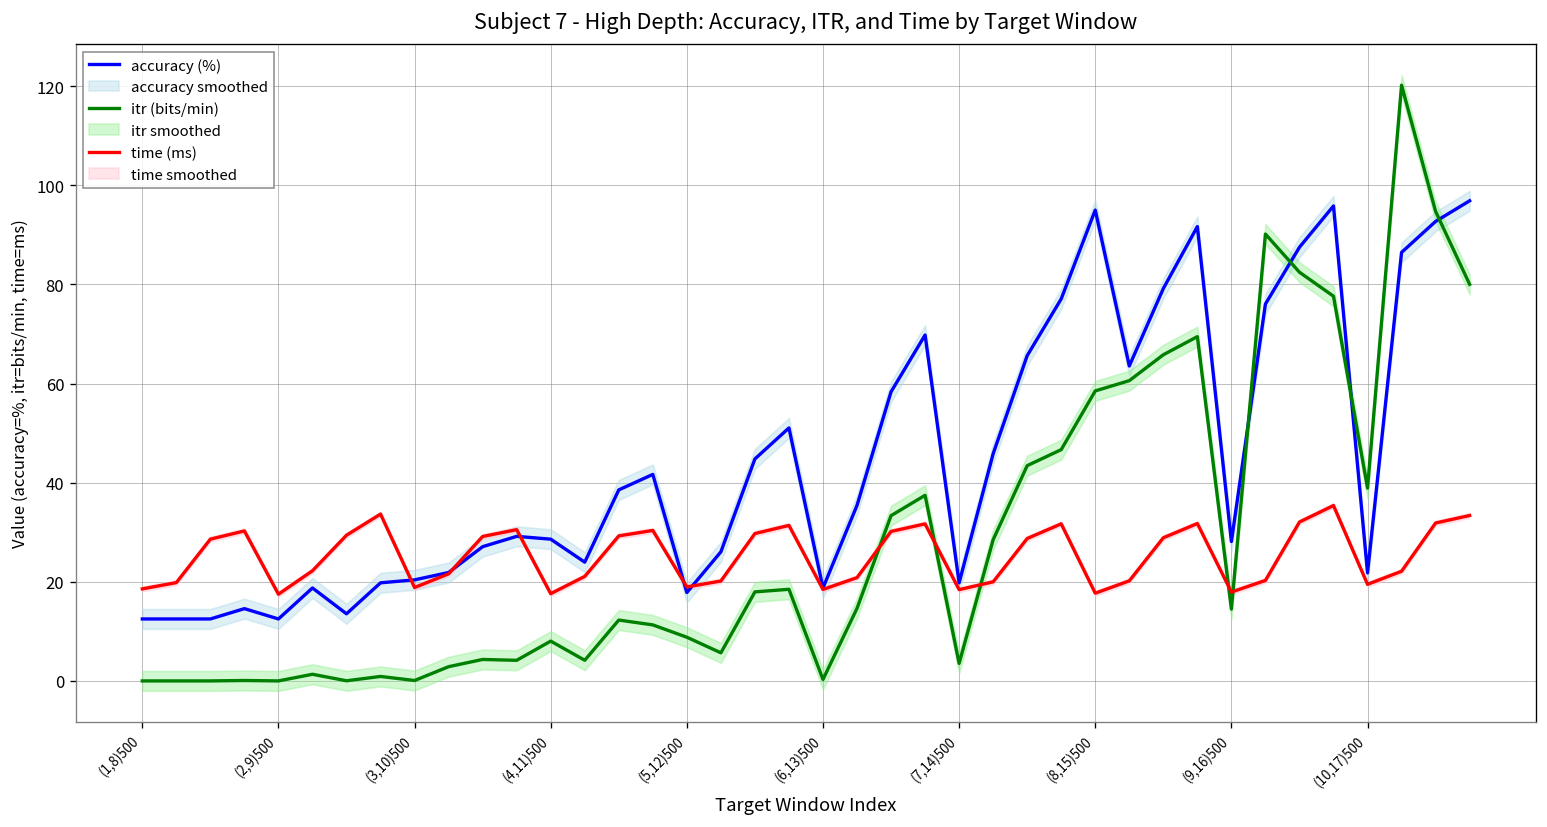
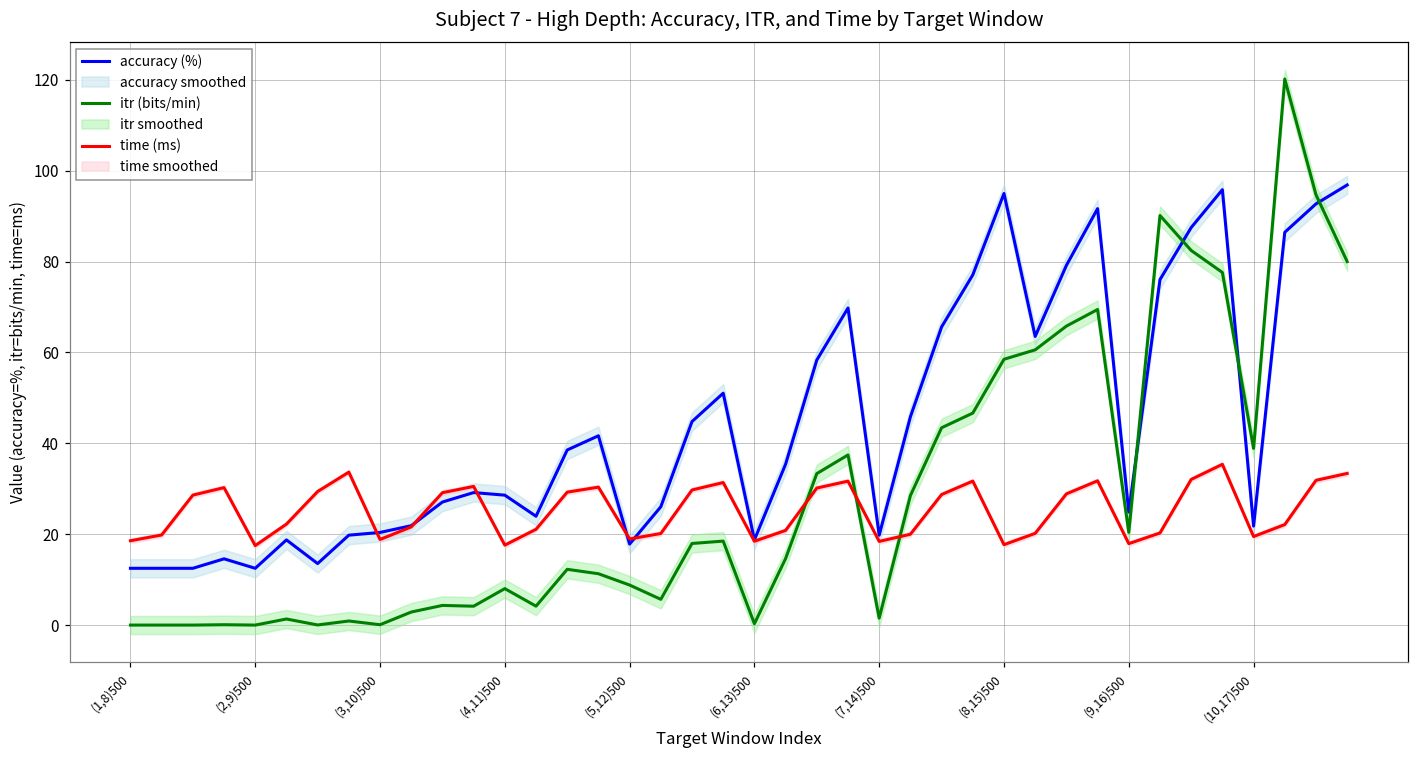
  {
    "accuracy (%)": {
      "(1,8)500": 13,
      "(2,9)500": 13,
      "(3,10)500": 20,
      "(4,11)500": 29,
      "(5,12)500": 18,
      "(7,14)500": 20,
      "(8,15)500": 95,
-     "(9,16)500": 28,
+     "(9,16)500": 25,
      "(10,17)500": 22
    },
    "itr (bits/min)": {
      "(1,8)500": 0,
      "(2,9)500": 0,
      "(3,10)500": 0,
      "(4,11)500": 8,
      "(5,12)500": 9,
      "(6,13)500": 0,
-     "(7,14)500": 4,
+     "(7,14)500": 2,
      "(8,15)500": 59,
-     "(9,16)500": 14,
+     "(9,16)500": 20,
      "(10,17)500": 39
    }
  }
